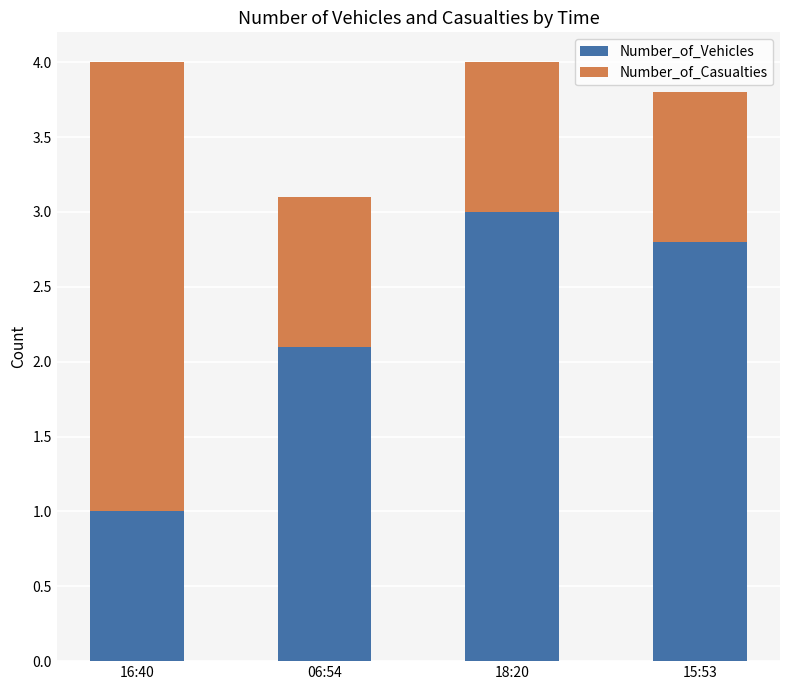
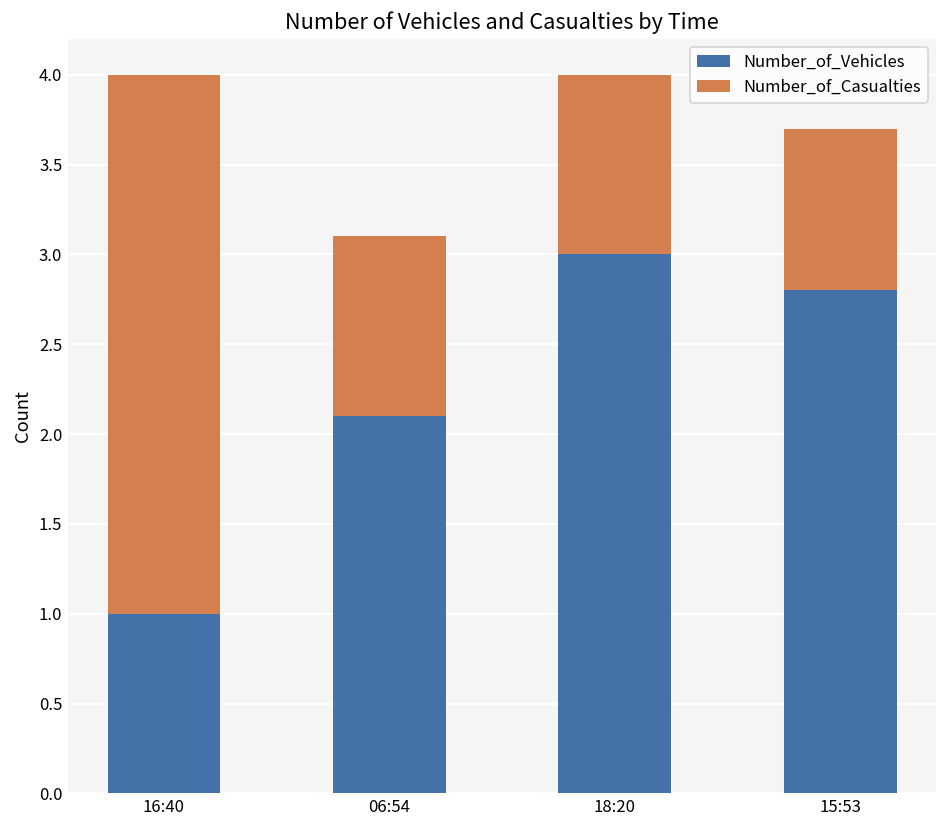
  {
    "Number_of_Vehicles": {
      "16:40": 1.0,
      "06:54": 2.1,
      "18:20": 3.0,
      "15:53": 2.8
    },
    "Number_of_Casualties": {
      "16:40": 3.0,
      "06:54": 1.0,
      "18:20": 1.0,
-     "15:53": 1.0
+     "15:53": 0.9
    }
  }
